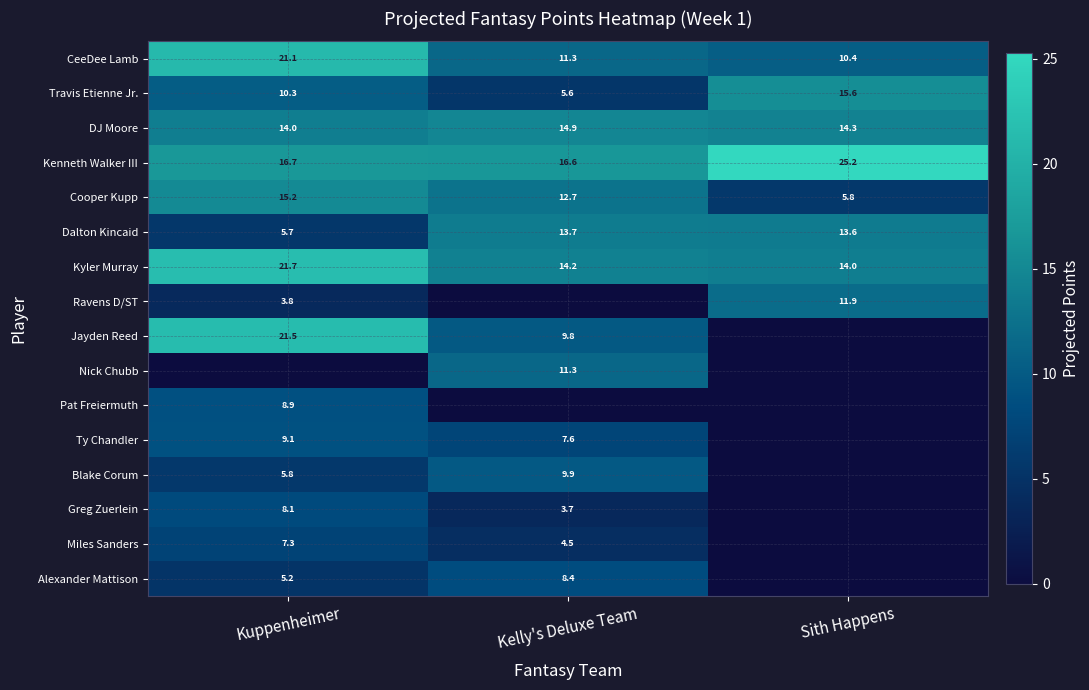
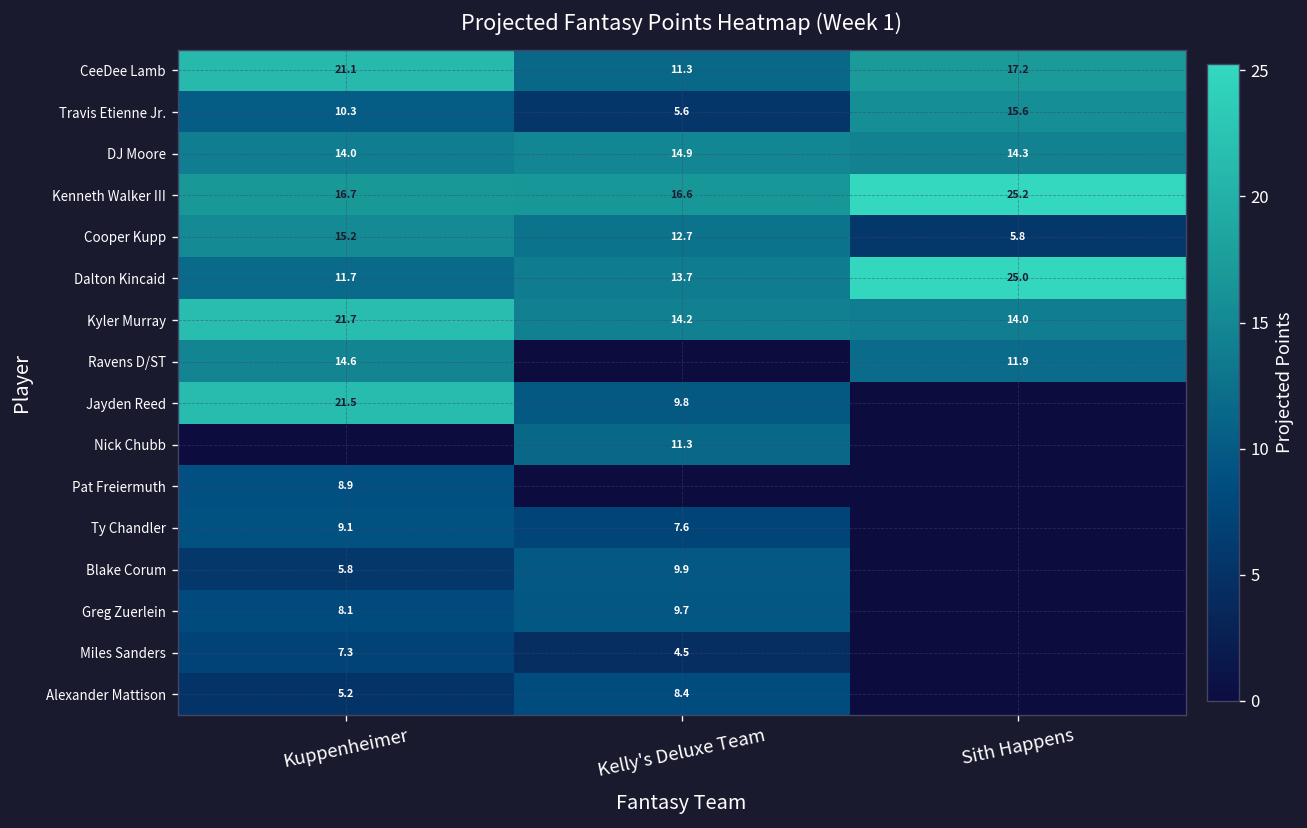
  {
    "CeeDee Lamb": {
      "Kuppenheimer": 21.1,
      "Kelly's Deluxe Team": 11.3,
-     "Sith Happens": 10.4
+     "Sith Happens": 17.2
    },
    "Travis Etienne Jr.": {
      "Kuppenheimer": 10.3,
      "Kelly's Deluxe Team": 5.6,
      "Sith Happens": 15.6
    },
    "DJ Moore": {
      "Kuppenheimer": 14.0,
      "Kelly's Deluxe Team": 14.9,
      "Sith Happens": 14.3
    },
    "Kenneth Walker III": {
      "Kuppenheimer": 16.7,
      "Kelly's Deluxe Team": 16.6,
      "Sith Happens": 25.2
    },
    "Cooper Kupp": {
      "Kuppenheimer": 15.2,
      "Kelly's Deluxe Team": 12.7,
      "Sith Happens": 5.8
    },
    "Dalton Kincaid": {
-     "Kuppenheimer": 5.7,
+     "Kuppenheimer": 11.7,
      "Kelly's Deluxe Team": 13.7,
-     "Sith Happens": 13.6
+     "Sith Happens": 25.0
    },
    "Kyler Murray": {
      "Kuppenheimer": 21.7,
      "Kelly's Deluxe Team": 14.2,
      "Sith Happens": 14.0
    },
    "Ravens D/ST": {
-     "Kuppenheimer": 3.8,
+     "Kuppenheimer": 14.6,
      "Sith Happens": 11.9
    },
    "Jayden Reed": {
      "Kuppenheimer": 21.5,
      "Kelly's Deluxe Team": 9.8
    },
    "Nick Chubb": {
      "Kelly's Deluxe Team": 11.3
    },
    "Pat Freiermuth": {
      "Kuppenheimer": 8.9
    },
    "Ty Chandler": {
      "Kuppenheimer": 9.1,
      "Kelly's Deluxe Team": 7.6
    },
    "Blake Corum": {
      "Kuppenheimer": 5.8,
      "Kelly's Deluxe Team": 9.9
    },
    "Greg Zuerlein": {
      "Kuppenheimer": 8.1,
-     "Kelly's Deluxe Team": 3.7
+     "Kelly's Deluxe Team": 9.7
    },
    "Miles Sanders": {
      "Kuppenheimer": 7.3,
      "Kelly's Deluxe Team": 4.5
    },
    "Alexander Mattison": {
      "Kuppenheimer": 5.2,
      "Kelly's Deluxe Team": 8.4
    }
  }
